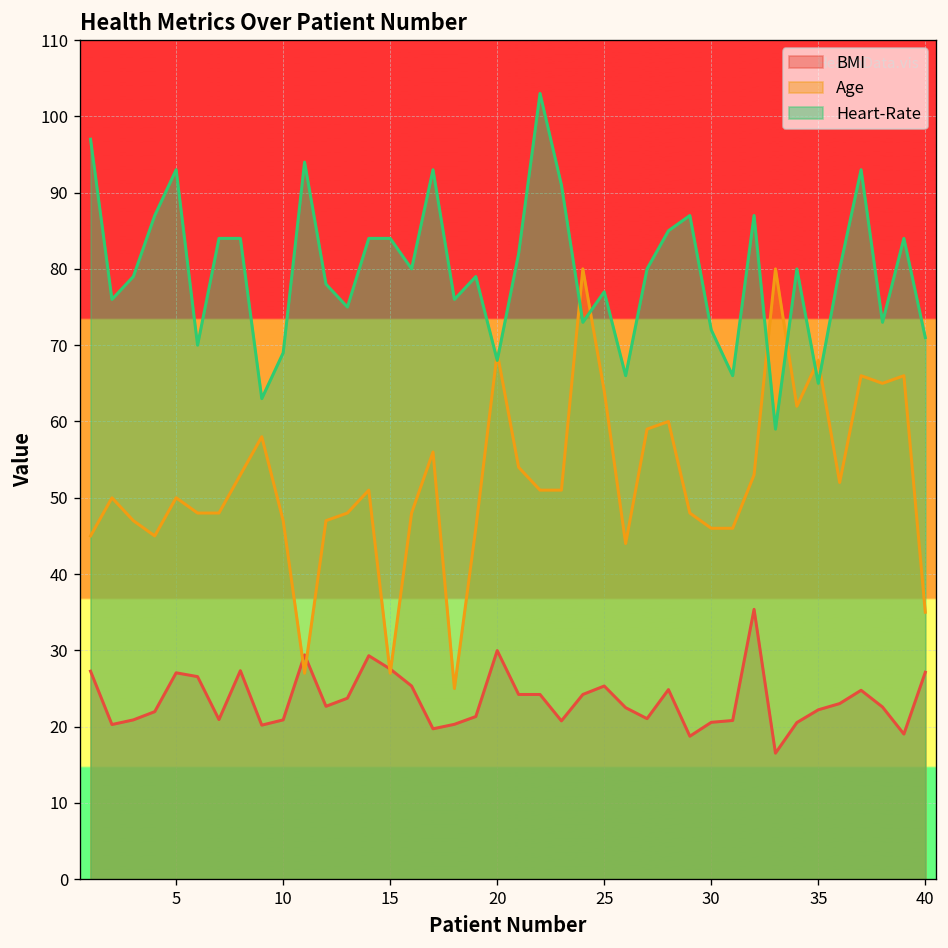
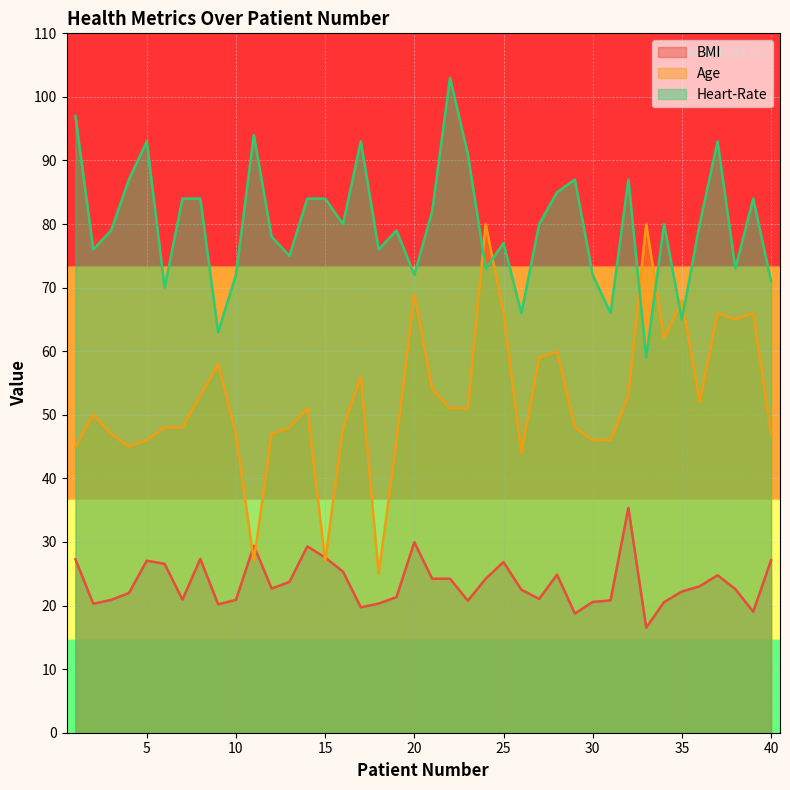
  {
    "BMI": {
      "5": 27,
      "10": 21,
      "15": 28,
      "20": 30,
-     "25": 25,
+     "25": 27,
      "30": 21,
      "35": 22,
      "40": 27
    },
    "Age": {
-     "5": 50,
+     "5": 46,
      "10": 47,
      "15": 27,
      "20": 69,
-     "25": 64,
+     "25": 66,
      "30": 46,
      "35": 68,
-     "40": 35
+     "40": 47
    },
    "Heart-Rate": {
      "5": 93,
-     "10": 69,
+     "10": 72,
      "15": 84,
-     "20": 68,
+     "20": 72,
      "25": 77,
      "30": 72,
      "35": 65,
      "40": 71
    }
  }
